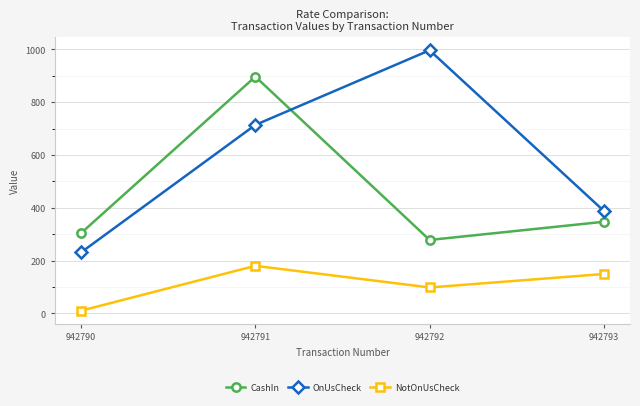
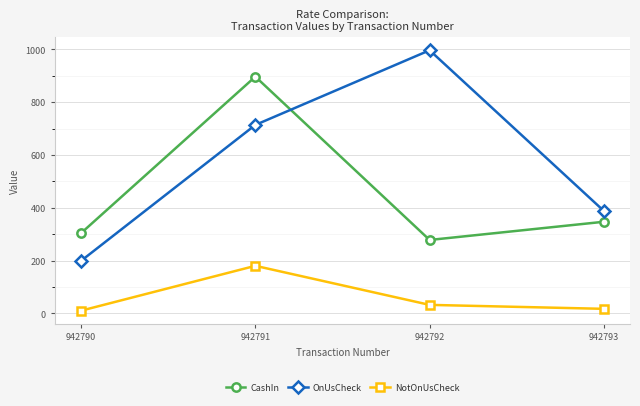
  {
    "CashIn": {
      "942790": 300,
      "942791": 900,
      "942792": 280,
      "942793": 350
    },
    "OnUsCheck": {
-     "942790": 230,
+     "942790": 200,
      "942791": 710,
      "942792": 1000,
      "942793": 390
    },
    "NotOnUsCheck": {
      "942790": 10,
      "942791": 180,
-     "942792": 100,
-     "942793": 150
+     "942792": 30,
+     "942793": 20
    }
  }
